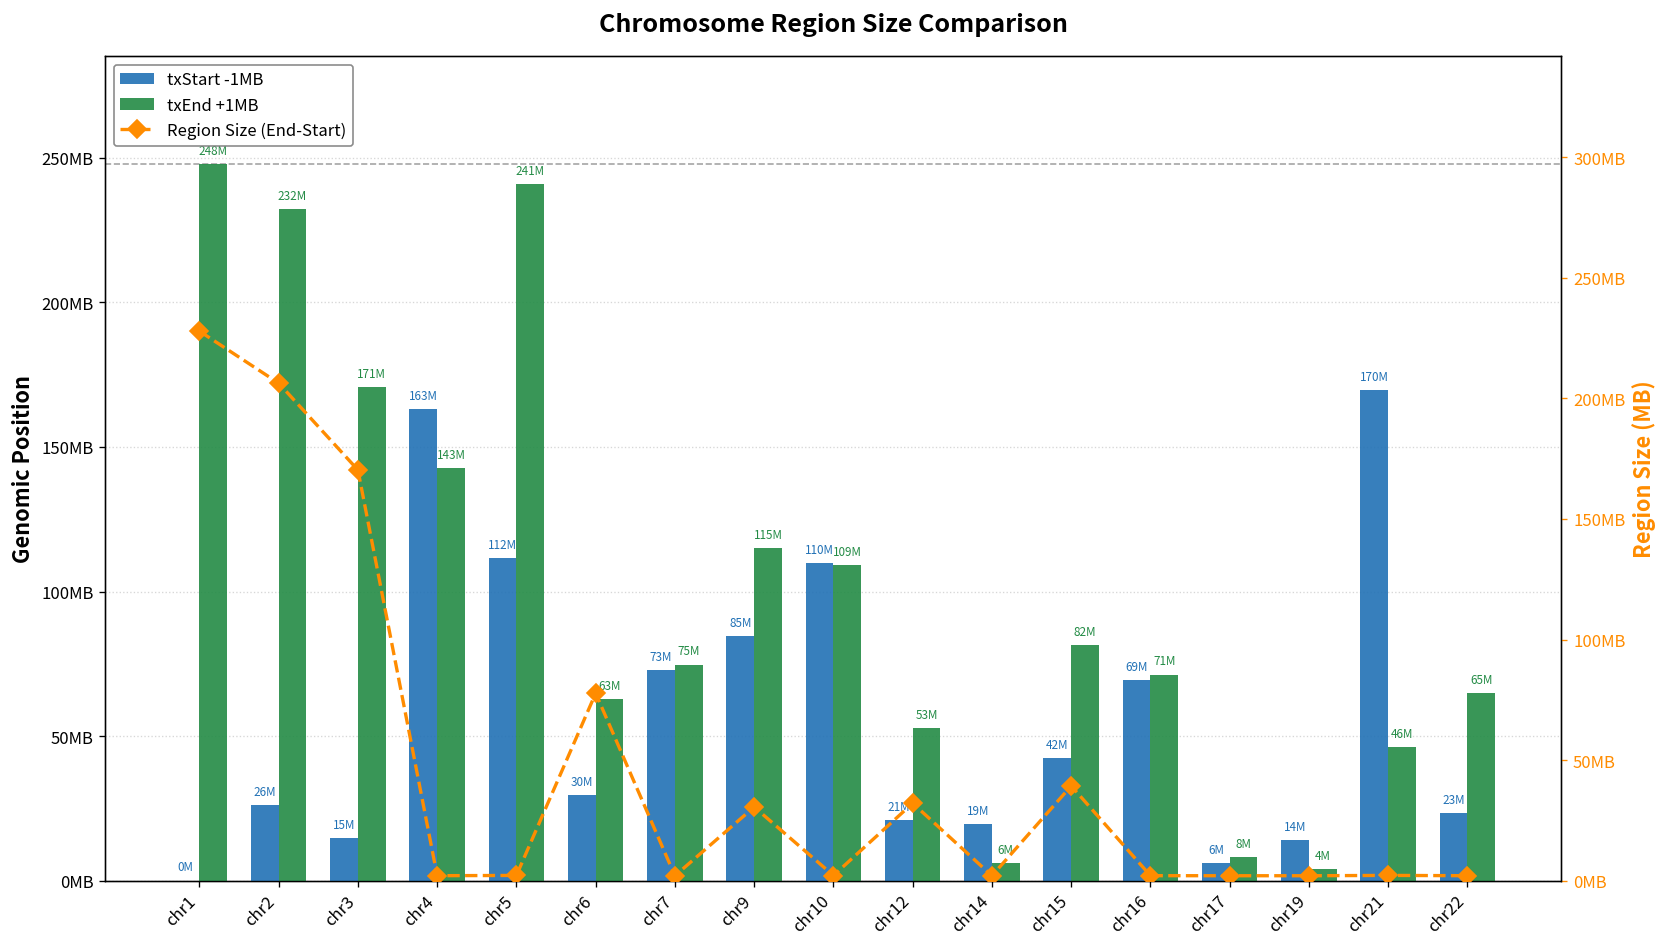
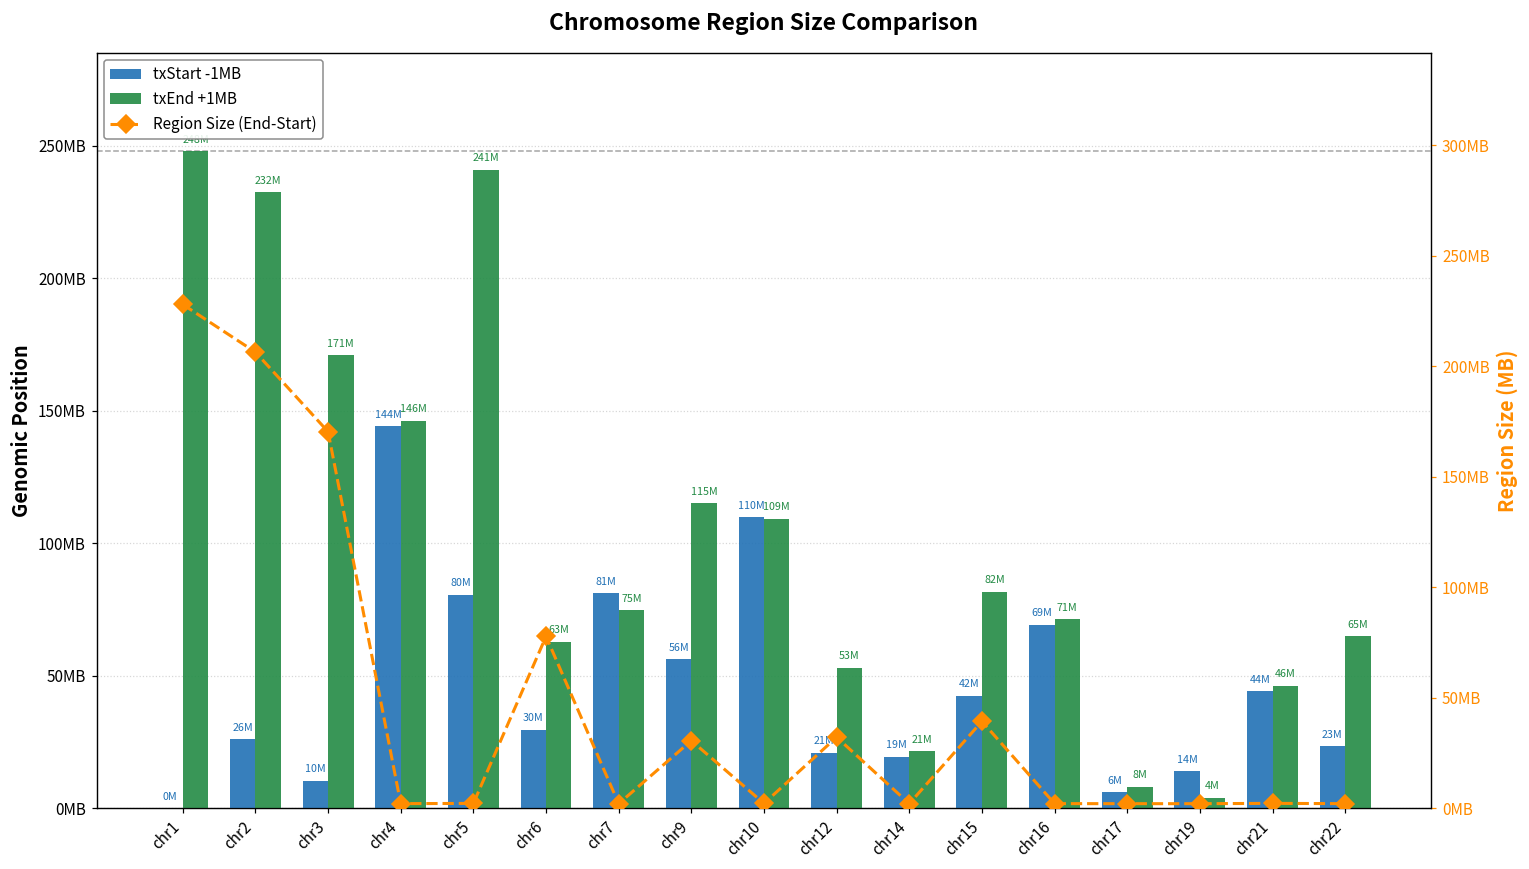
  {
    "txStart -1MB": {
      "chr2": "26M",
-     "chr3": "15M",
-     "chr4": "163M",
-     "chr5": "112M",
+     "chr3": "10M",
+     "chr4": "144M",
+     "chr5": "80M",
      "chr6": "30M",
-     "chr7": "73M",
-     "chr9": "85M",
+     "chr7": "81M",
+     "chr9": "56M",
      "chr10": "110M",
      "chr12": "21M",
      "chr14": "19M",
      "chr15": "42M",
      "chr16": "69M",
      "chr17": "6M",
      "chr19": "14M",
-     "chr21": "170M",
+     "chr21": "44M",
      "chr22": "23M"
    },
    "txEnd +1MB": {
      "chr2": "232M",
      "chr3": "171M",
-     "chr4": "143M",
+     "chr4": "146M",
      "chr5": "241M",
      "chr7": "75M",
      "chr9": "115M",
      "chr10": "109M",
      "chr12": "53M",
-     "chr14": "6M",
+     "chr14": "21M",
      "chr15": "82M",
      "chr16": "71M",
      "chr17": "8M",
      "chr19": "4M",
      "chr21": "46M",
      "chr22": "65M"
    }
  }
